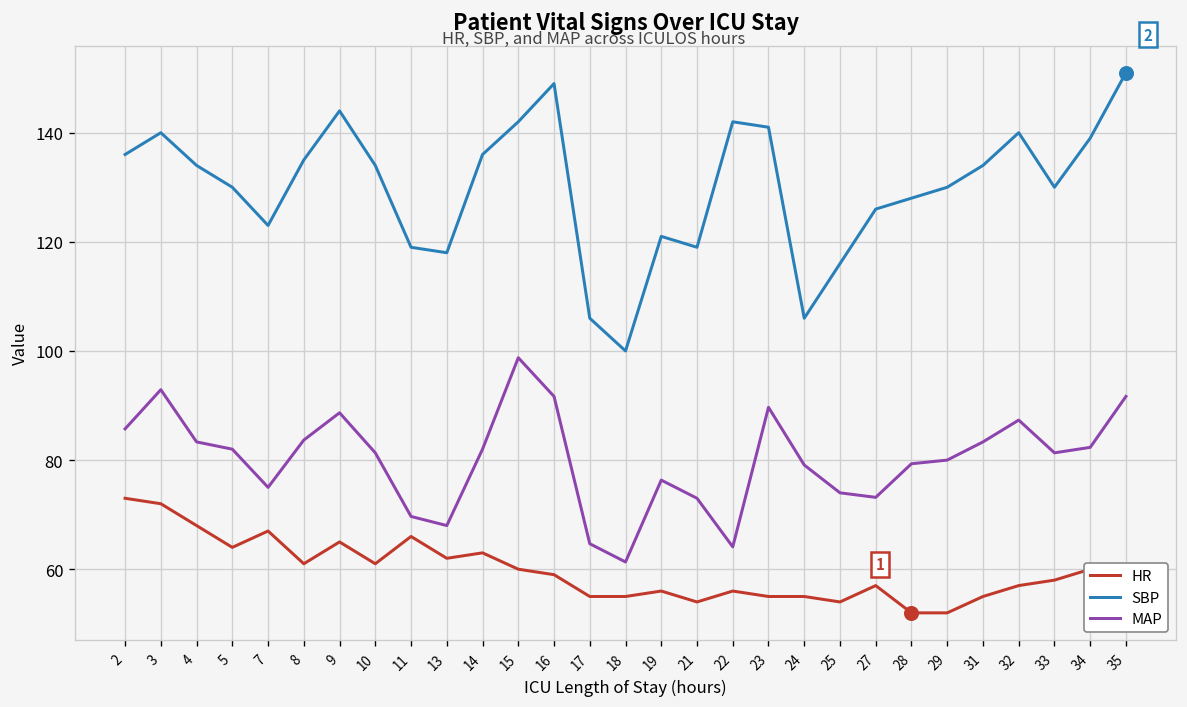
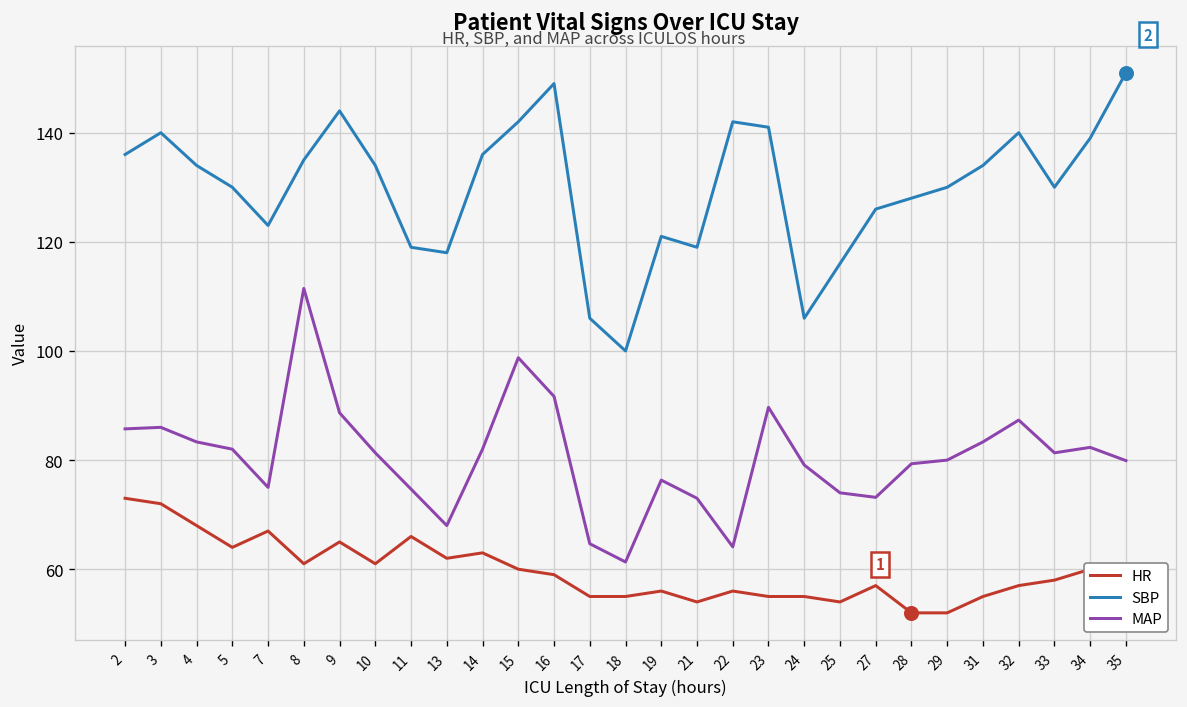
  {
    "MAP": {
      "2": 86,
-     "3": 93,
+     "3": 86,
      "4": 83,
      "5": 82,
      "7": 75,
-     "8": 84,
+     "8": 111,
      "9": 89,
      "10": 81,
-     "11": 70,
+     "11": 75,
      "13": 68,
      "14": 82,
      "15": 99,
      "16": 92,
      "17": 65,
      "18": 61,
      "19": 76,
      "21": 73,
      "22": 64,
      "23": 90,
      "24": 79,
      "25": 74,
      "27": 73,
      "28": 79,
      "29": 80,
      "31": 83,
      "32": 87,
      "33": 81,
      "34": 82,
-     "35": 92
+     "35": 80
    }
  }
